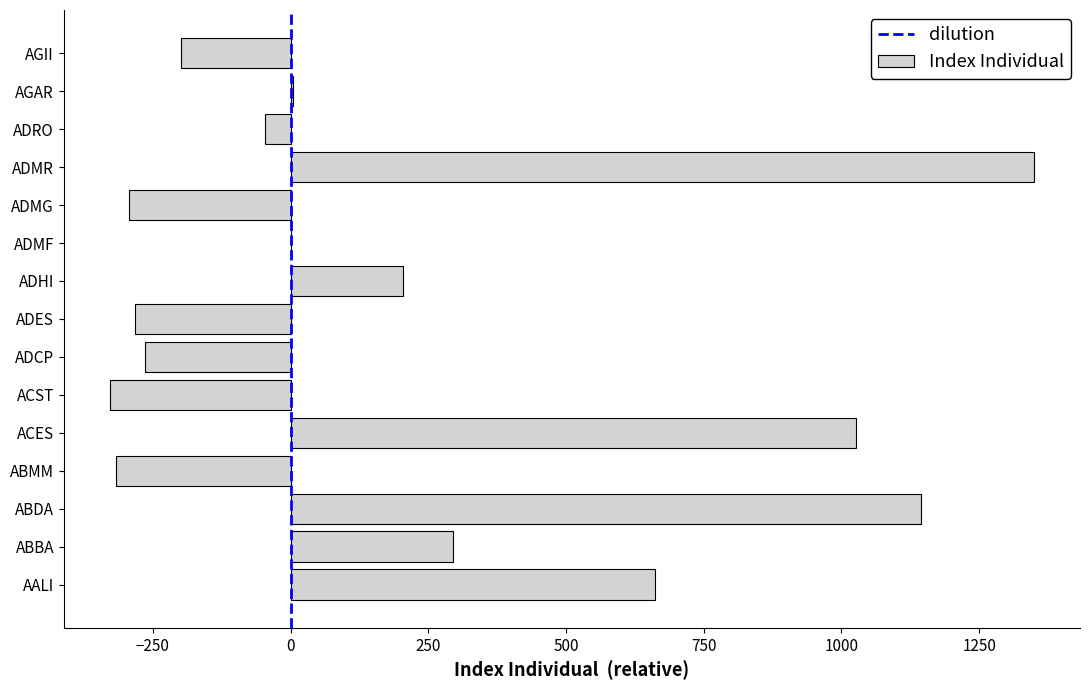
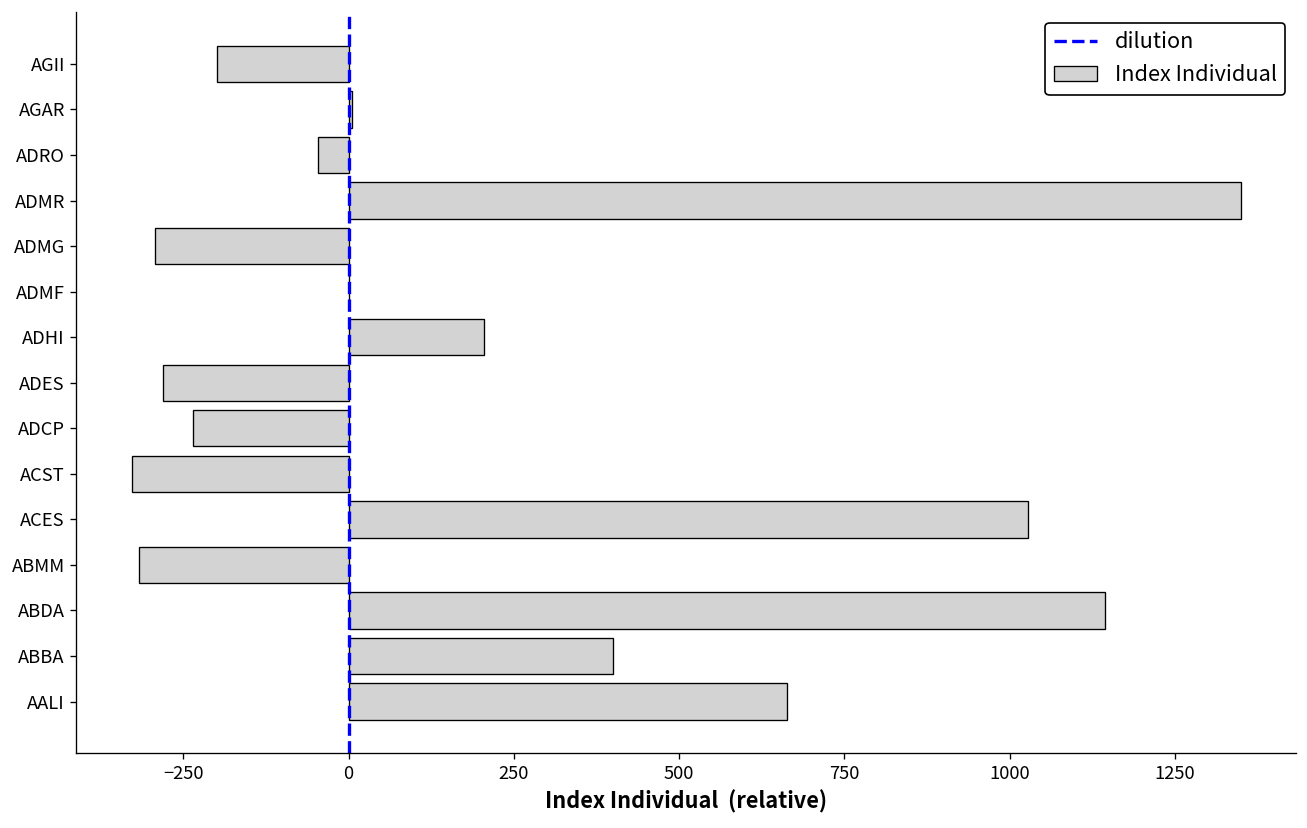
  {
    "AGII": -200,
    "AGAR": 0,
    "ADRO": -50,
    "ADMR": 1350,
    "ADMG": -290,
    "ADMF": 0,
    "ADHI": 200,
    "ADES": -280,
-   "ADCP": -260,
+   "ADCP": -240,
    "ACST": -330,
    "ACES": 1030,
    "ABMM": -320,
    "ABDA": 1140,
-   "ABBA": 300,
+   "ABBA": 400,
    "AALI": 660
  }
